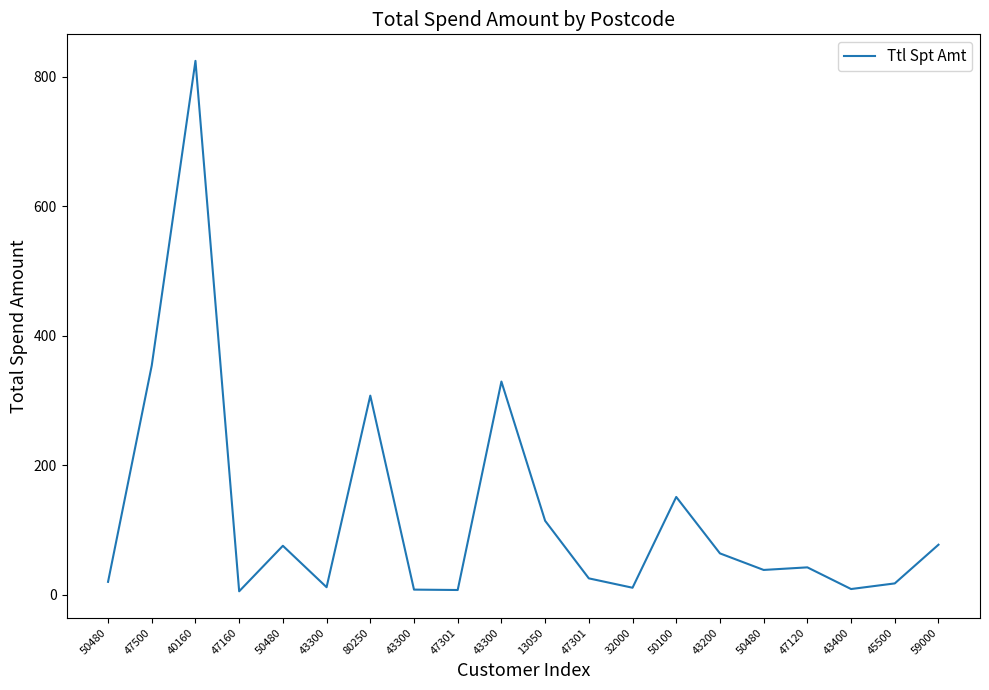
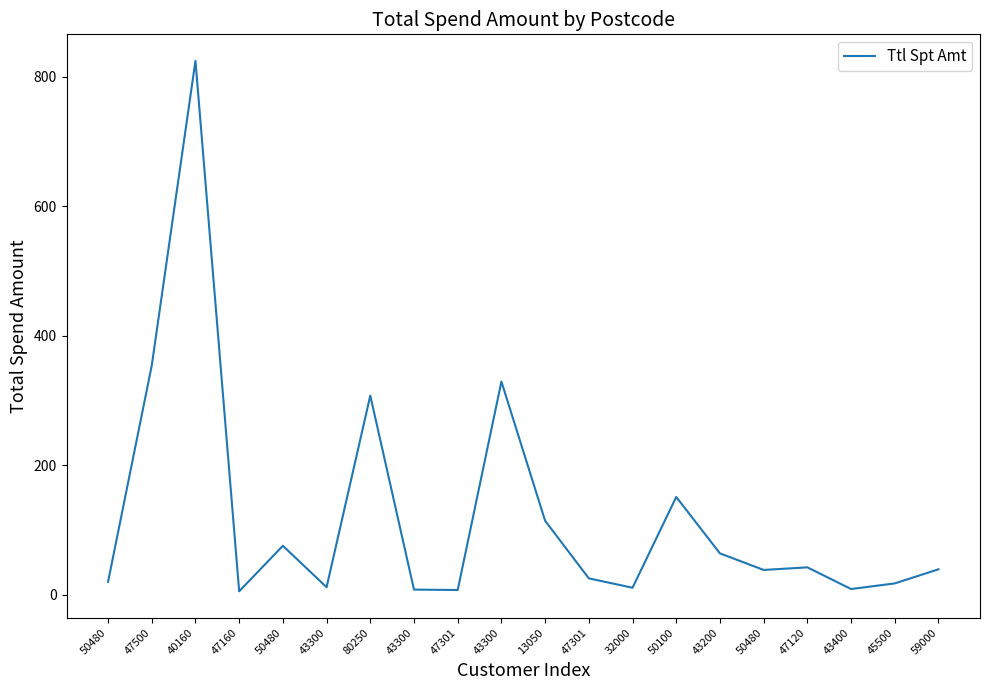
  {
    "47500": 350,
    "40160": 820,
    "47160": 10,
    "80250": 310,
    "13050": 110,
    "32000": 10,
    "50100": 150,
    "43200": 60,
    "47120": 40,
    "43400": 10,
    "45500": 20,
-   "59000": 80
+   "59000": 40
  }
